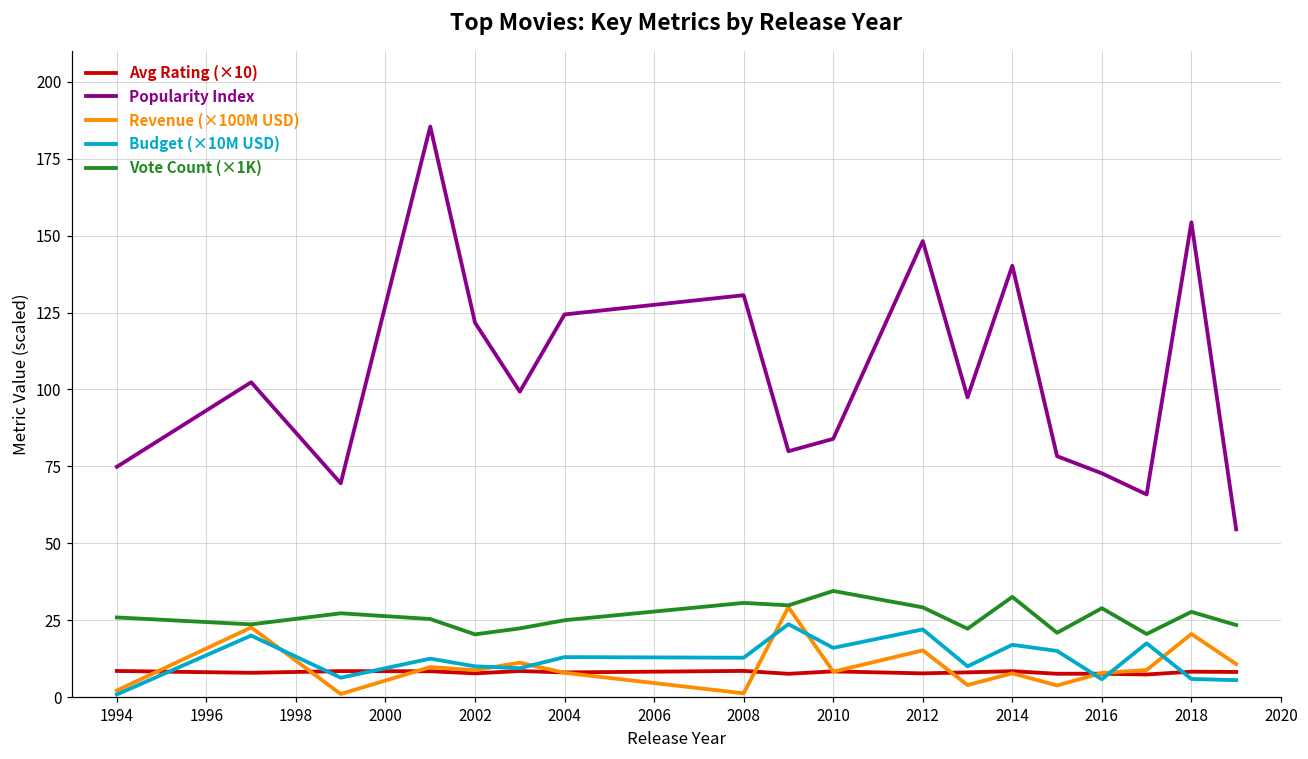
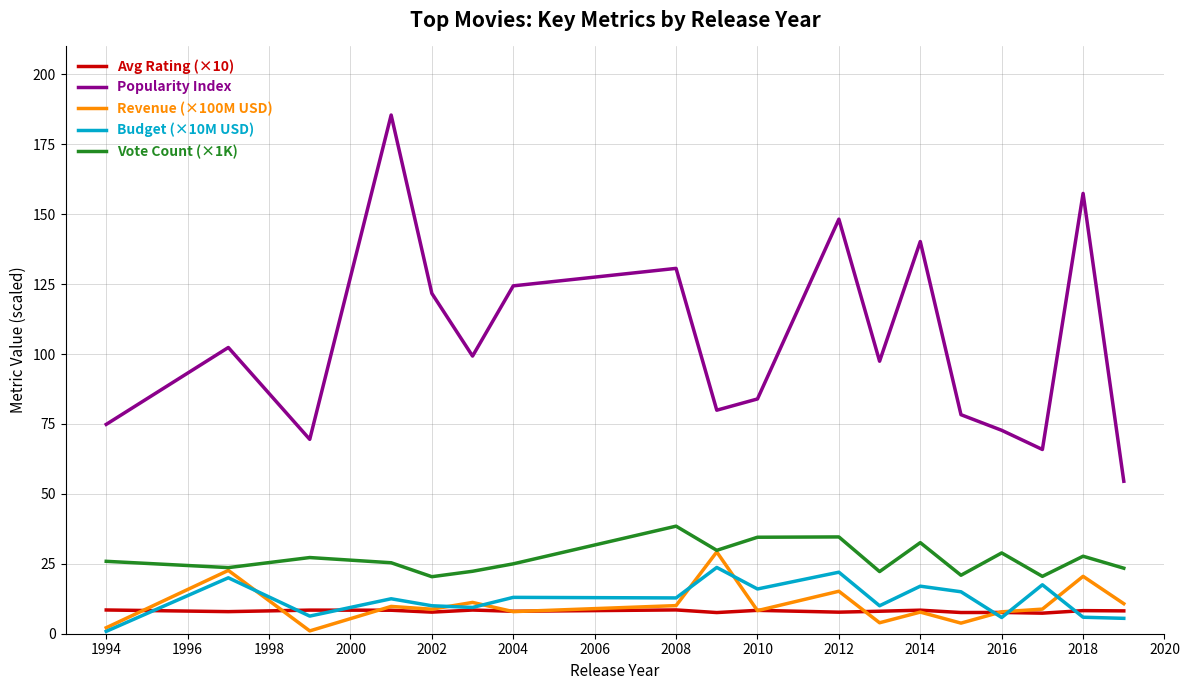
  {
    "Avg Rating (×10)": {
      "1994": 8,
      "2002": 8,
      "2008": 9,
      "2012": 8,
      "2018": 8
    },
    "Popularity Index": {
      "1994": 75,
      "2002": 122,
      "2004": 124,
      "2008": 131,
      "2010": 84,
      "2012": 148,
      "2014": 140,
      "2016": 73,
-     "2018": 154
+     "2018": 157
    },
    "Revenue (×100M USD)": {
      "1994": 2,
      "2002": 9,
-     "2008": 1,
+     "2008": 10,
      "2012": 15,
      "2018": 21
    },
    "Budget (×10M USD)": {
      "1994": 1,
      "2002": 10,
      "2004": 13,
      "2008": 13,
      "2010": 16,
      "2012": 22,
      "2014": 17,
      "2016": 6,
      "2018": 6
    },
    "Vote Count (×1K)": {
      "1994": 26,
      "2002": 20,
      "2004": 25,
-     "2008": 31,
+     "2008": 38,
      "2010": 35,
-     "2012": 29,
+     "2012": 35,
      "2014": 33,
      "2016": 29,
      "2018": 28
    }
  }
